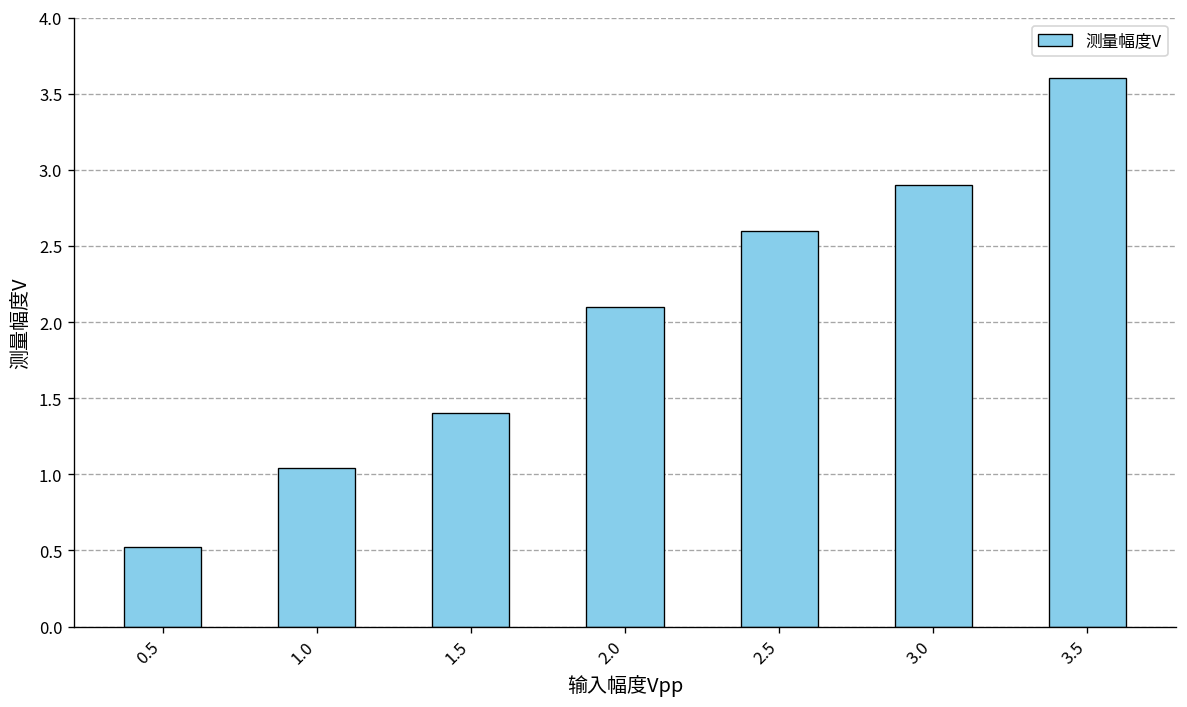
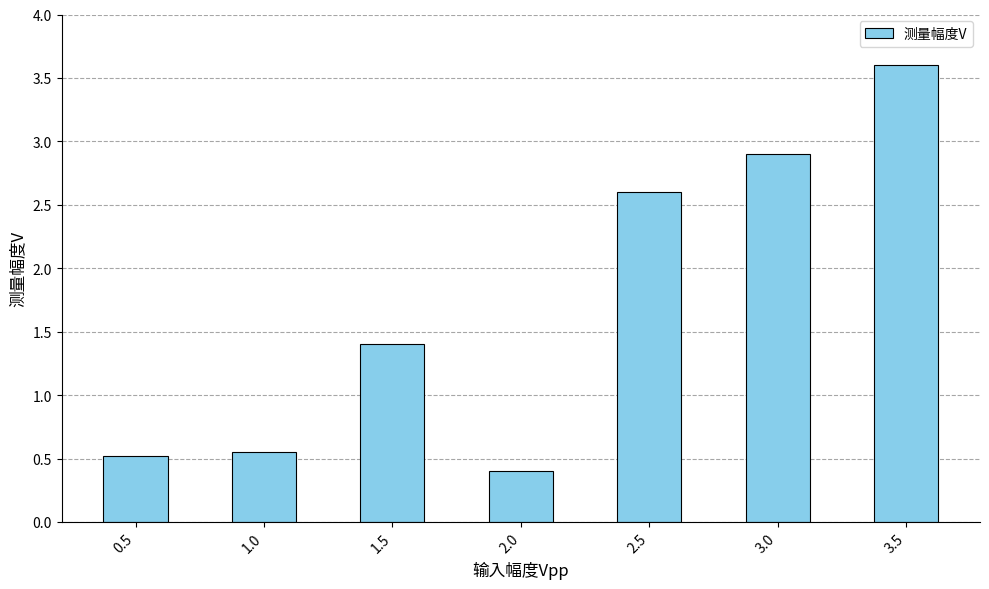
  {
    "0.5": 0.52,
-   "1.0": 1.04,
+   "1.0": 0.55,
    "1.5": 1.40,
-   "2.0": 2.1,
+   "2.0": 0.4,
    "2.5": 2.60,
    "3.0": 2.90,
    "3.5": 3.60
  }
